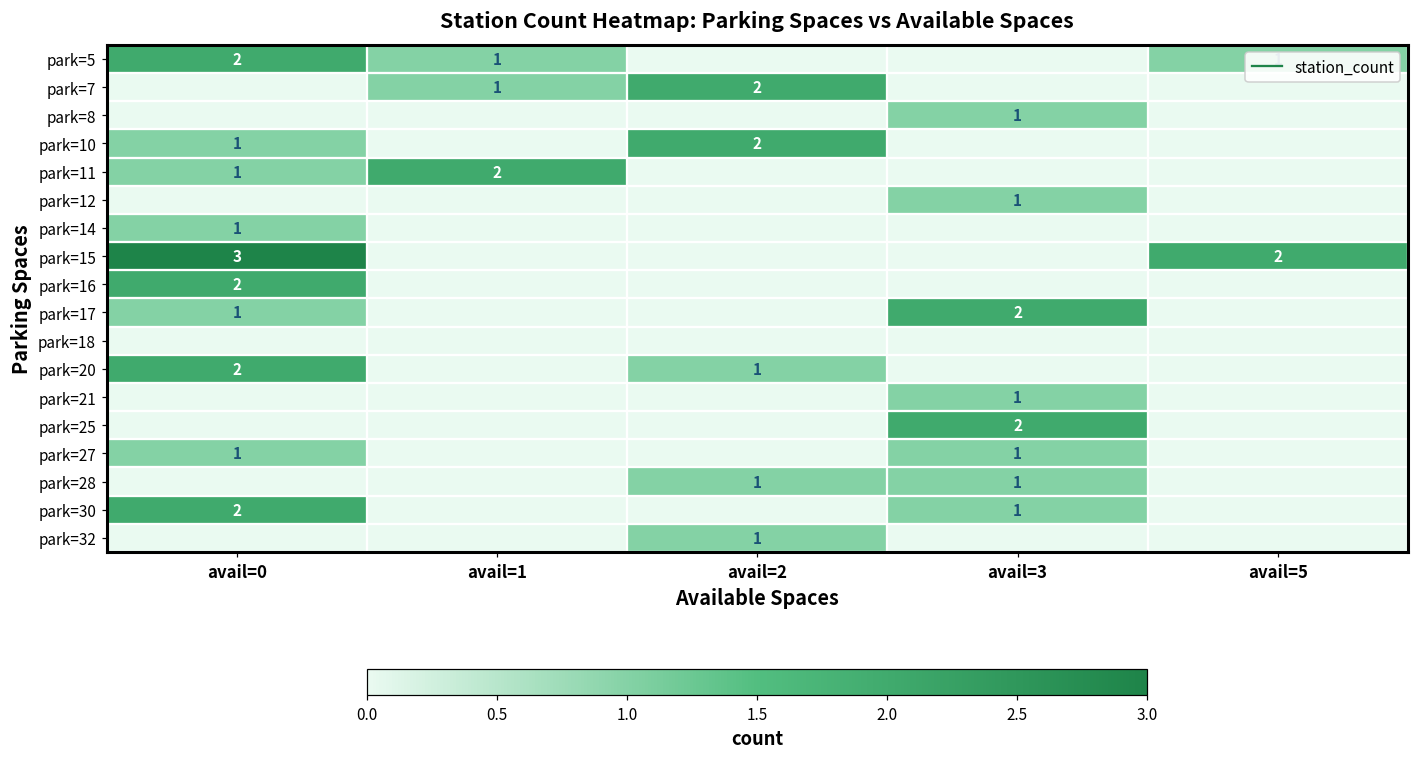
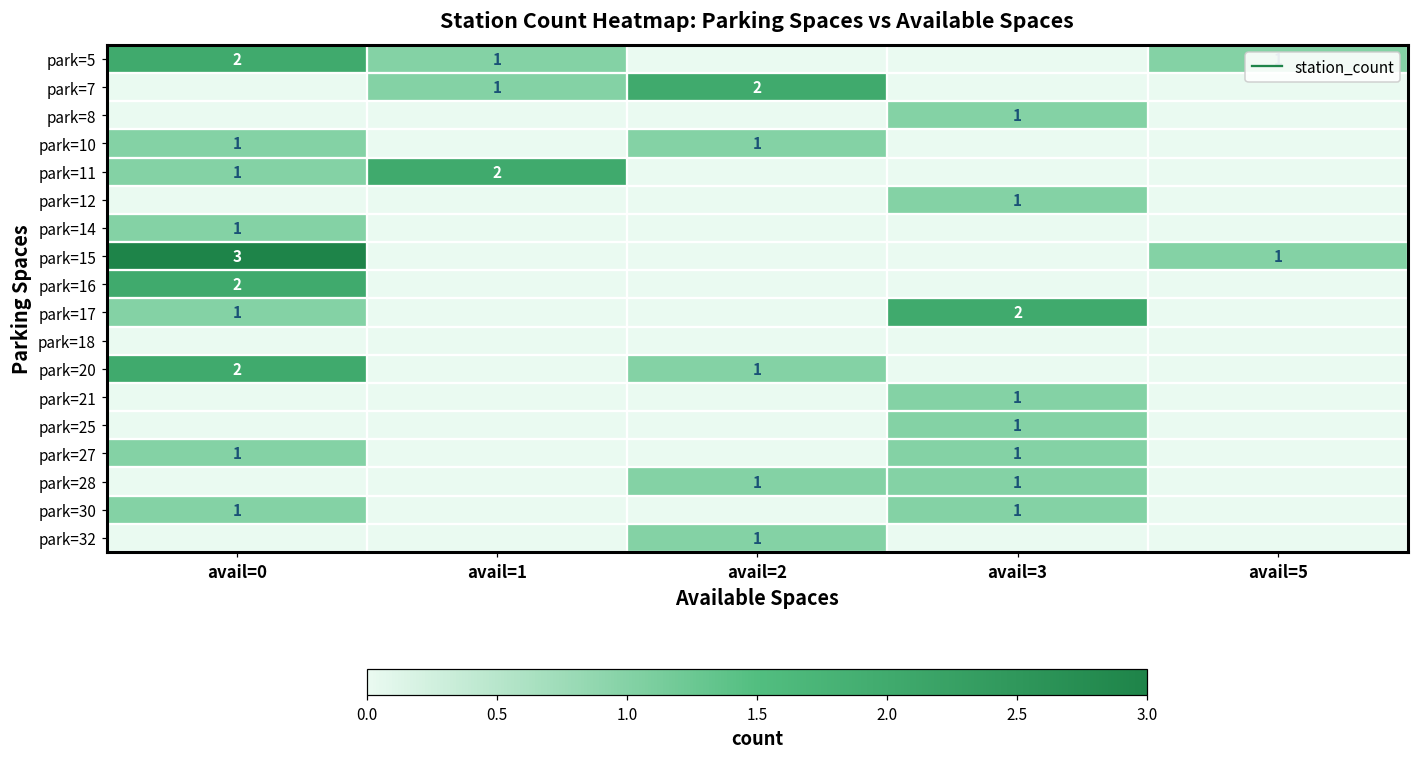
  {
    "park=5": {
      "avail=0": 2,
      "avail=1": 1
    },
    "park=7": {
      "avail=1": 1,
      "avail=2": 2
    },
    "park=8": {
      "avail=3": 1
    },
    "park=10": {
      "avail=0": 1,
-     "avail=2": 2
+     "avail=2": 1
    },
    "park=11": {
      "avail=0": 1,
      "avail=1": 2
    },
    "park=12": {
      "avail=3": 1
    },
    "park=14": {
      "avail=0": 1
    },
    "park=15": {
      "avail=0": 3,
-     "avail=5": 2
+     "avail=5": 1
    },
    "park=16": {
      "avail=0": 2
    },
    "park=17": {
      "avail=0": 1,
      "avail=3": 2
    },
    "park=20": {
      "avail=0": 2,
      "avail=2": 1
    },
    "park=21": {
      "avail=3": 1
    },
    "park=25": {
-     "avail=3": 2
+     "avail=3": 1
    },
    "park=27": {
      "avail=0": 1,
      "avail=3": 1
    },
    "park=28": {
      "avail=2": 1,
      "avail=3": 1
    },
    "park=30": {
-     "avail=0": 2,
+     "avail=0": 1,
      "avail=3": 1
    },
    "park=32": {
      "avail=2": 1
    }
  }
